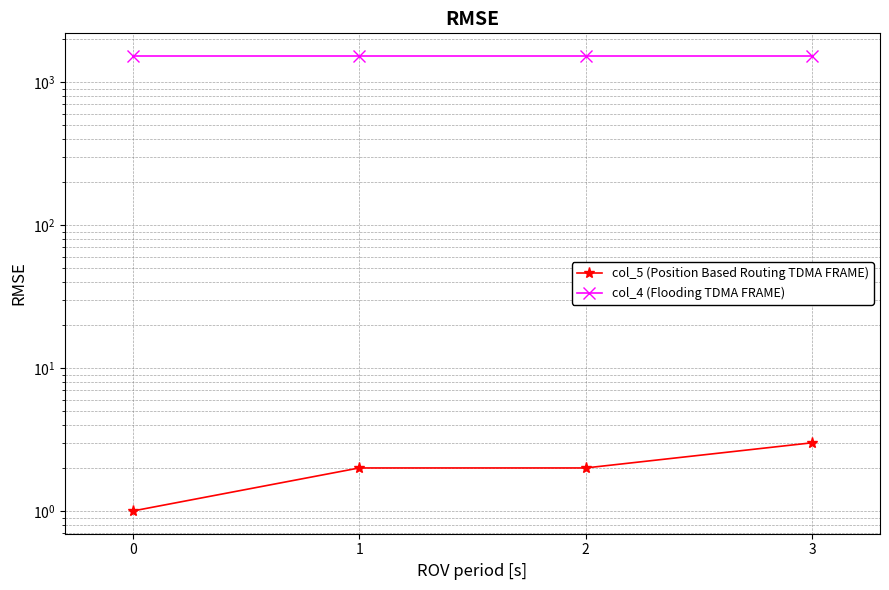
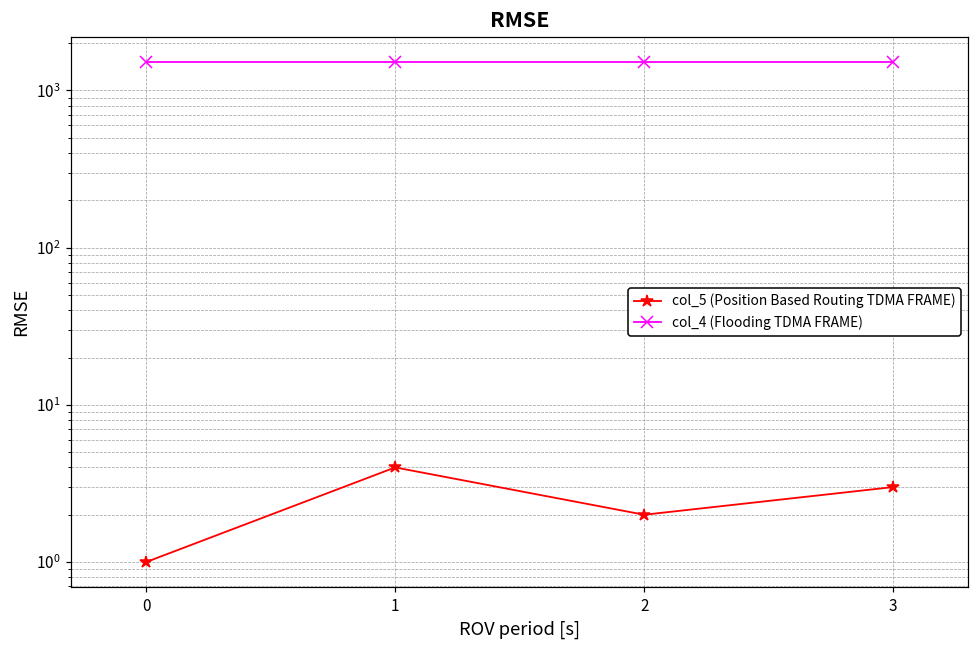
  {
    "col_5 (Position Based Routing TDMA FRAME)": {
      "0": 1,
-     "1": 2,
+     "1": 4,
      "2": 2,
      "3": 3
    },
    "col_4 (Flooding TDMA FRAME)": {
      "0": 1500,
      "1": 1500,
      "2": 1500,
      "3": 1500
    }
  }
